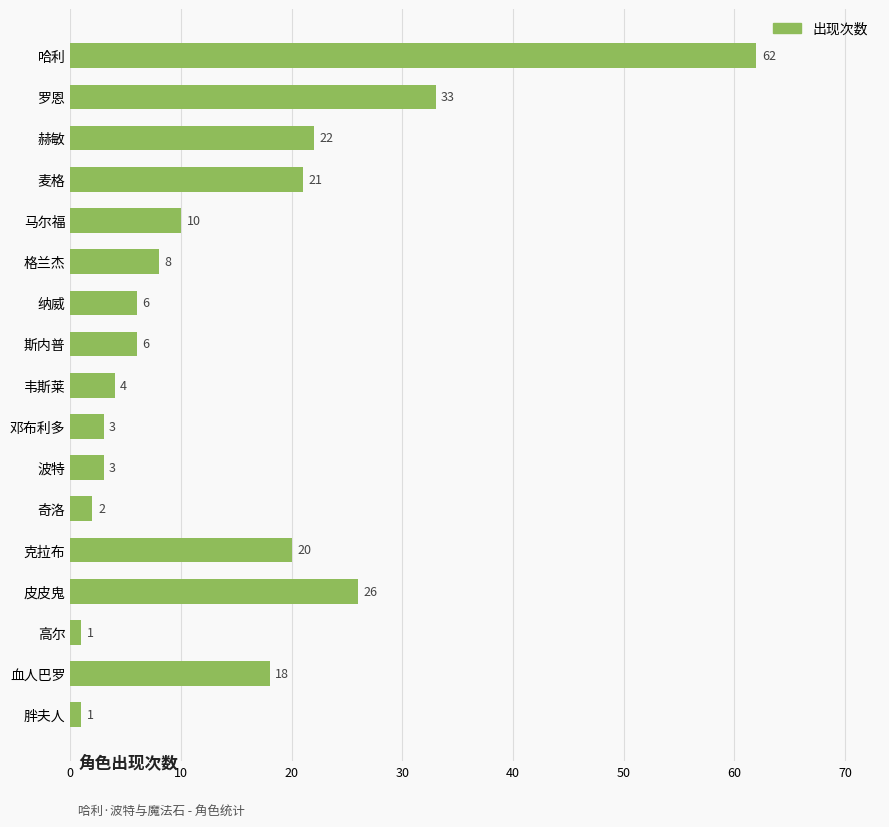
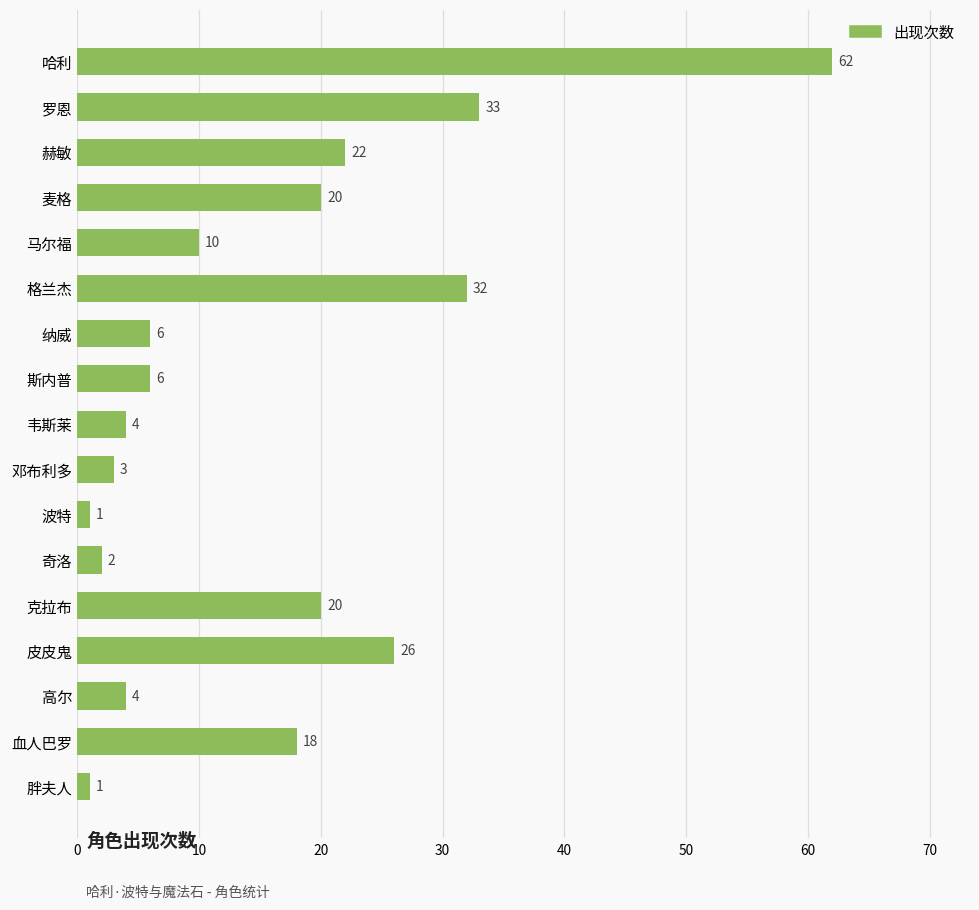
  {
    "哈利": 62,
    "罗恩": 33,
    "赫敏": 22,
-   "麦格": 21,
+   "麦格": 20,
    "马尔福": 10,
-   "格兰杰": 8,
+   "格兰杰": 32,
    "纳威": 6,
    "斯内普": 6,
    "韦斯莱": 4,
    "邓布利多": 3,
-   "波特": 3,
+   "波特": 1,
    "奇洛": 2,
    "克拉布": 20,
    "皮皮鬼": 26,
-   "高尔": 1,
+   "高尔": 4,
    "血人巴罗": 18,
    "胖夫人": 1
  }
